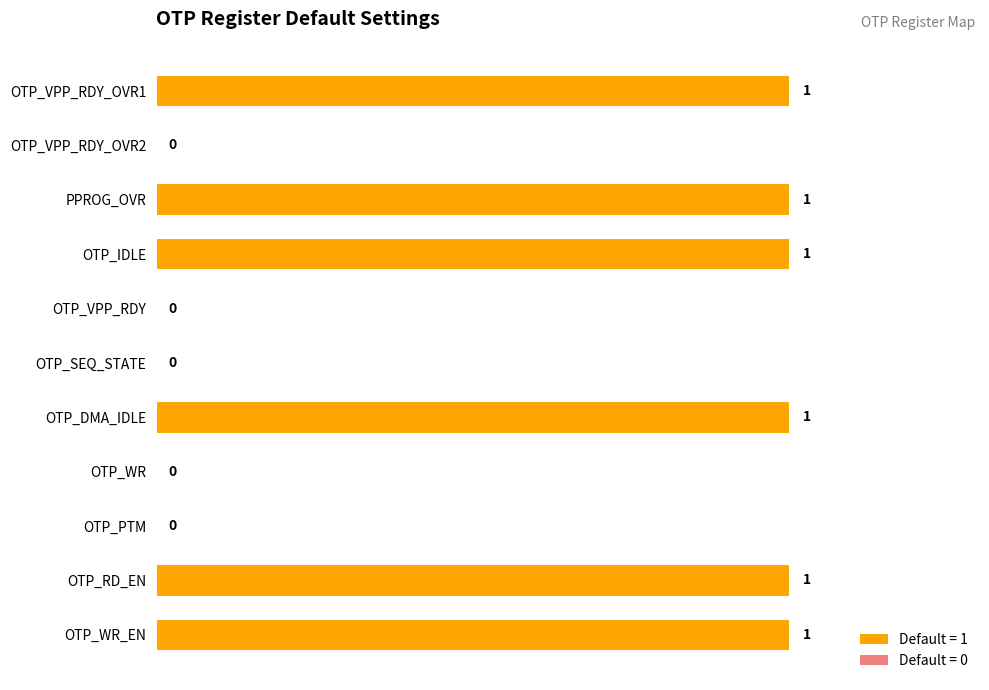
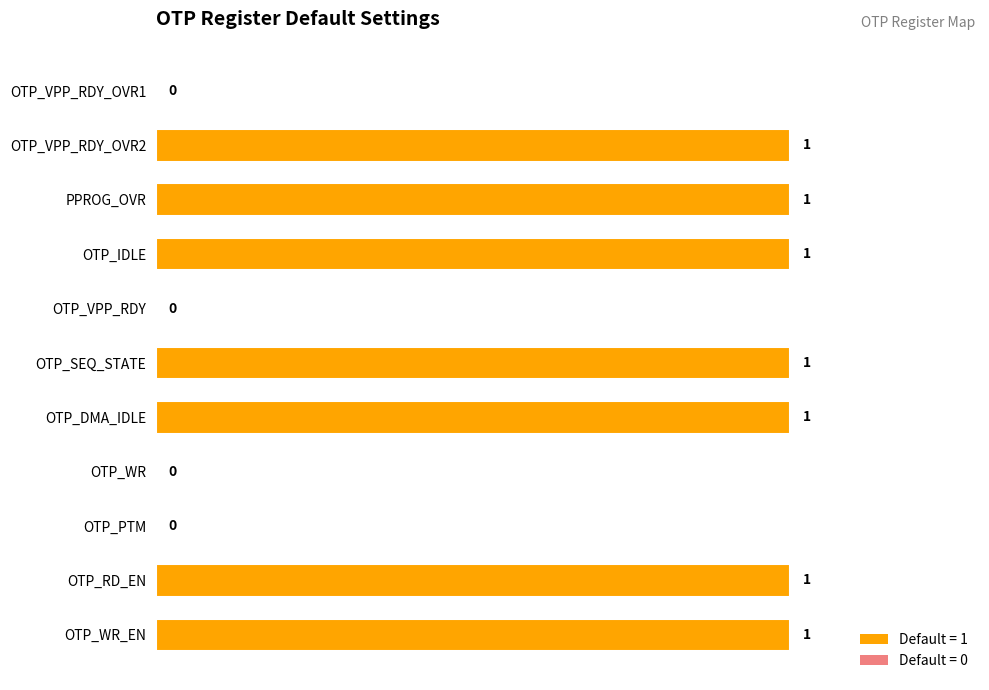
  {
-   "OTP_VPP_RDY_OVR1": 1,
-   "OTP_VPP_RDY_OVR2": 0,
+   "OTP_VPP_RDY_OVR1": 0,
+   "OTP_VPP_RDY_OVR2": 1,
    "PPROG_OVR": 1,
    "OTP_IDLE": 1,
    "OTP_VPP_RDY": 0,
-   "OTP_SEQ_STATE": 0,
+   "OTP_SEQ_STATE": 1,
    "OTP_DMA_IDLE": 1,
    "OTP_WR": 0,
    "OTP_PTM": 0,
    "OTP_RD_EN": 1,
    "OTP_WR_EN": 1
  }
